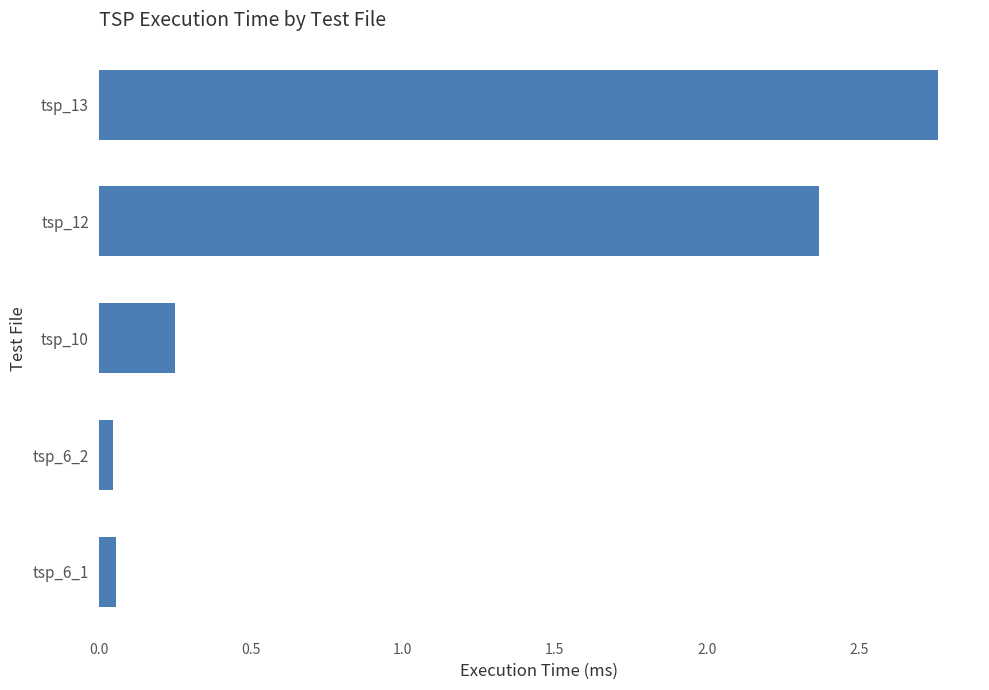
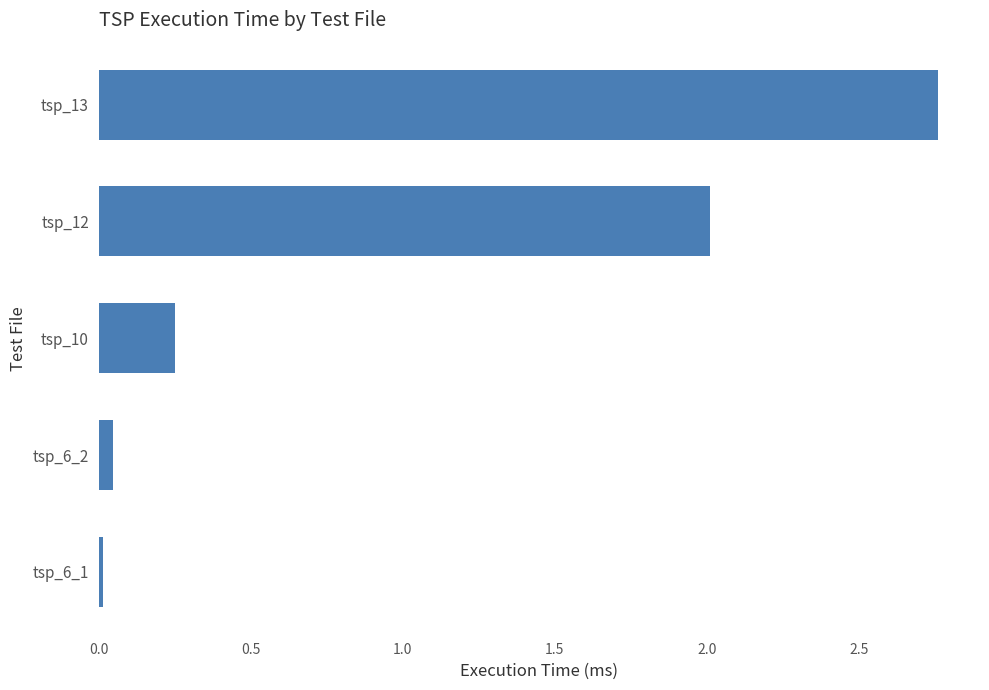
  {
    "tsp_13": 2.76,
-   "tsp_12": 2.37,
+   "tsp_12": 2.01,
    "tsp_10": 0.25,
    "tsp_6_2": 0.05,
-   "tsp_6_1": 0.06
+   "tsp_6_1": 0.01
  }
